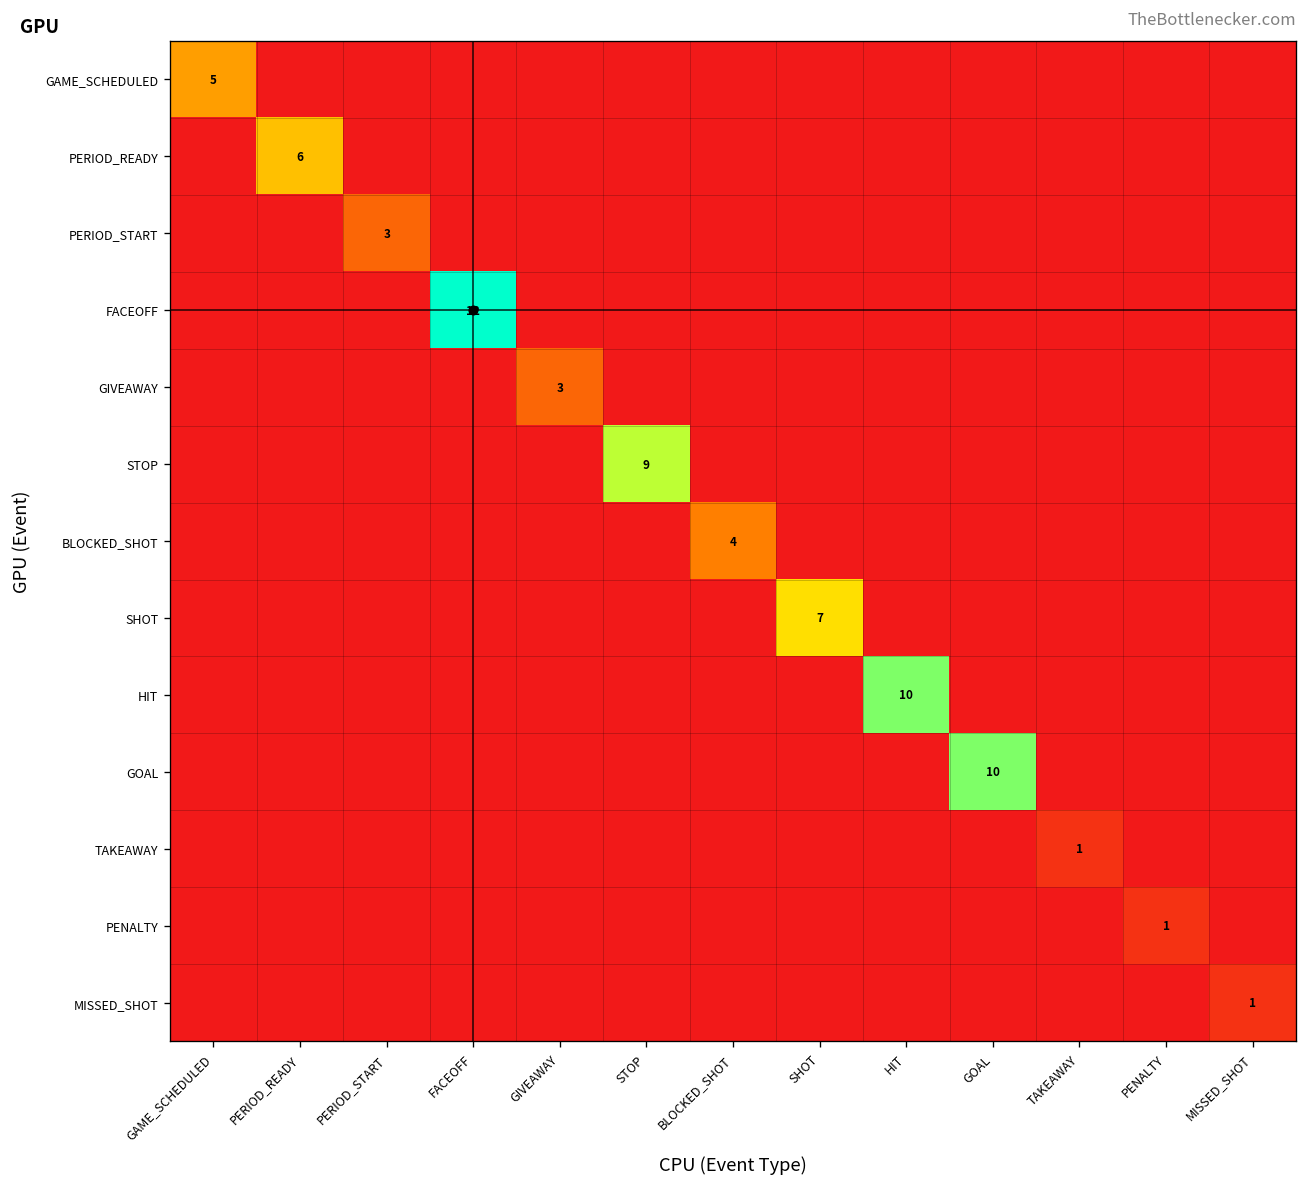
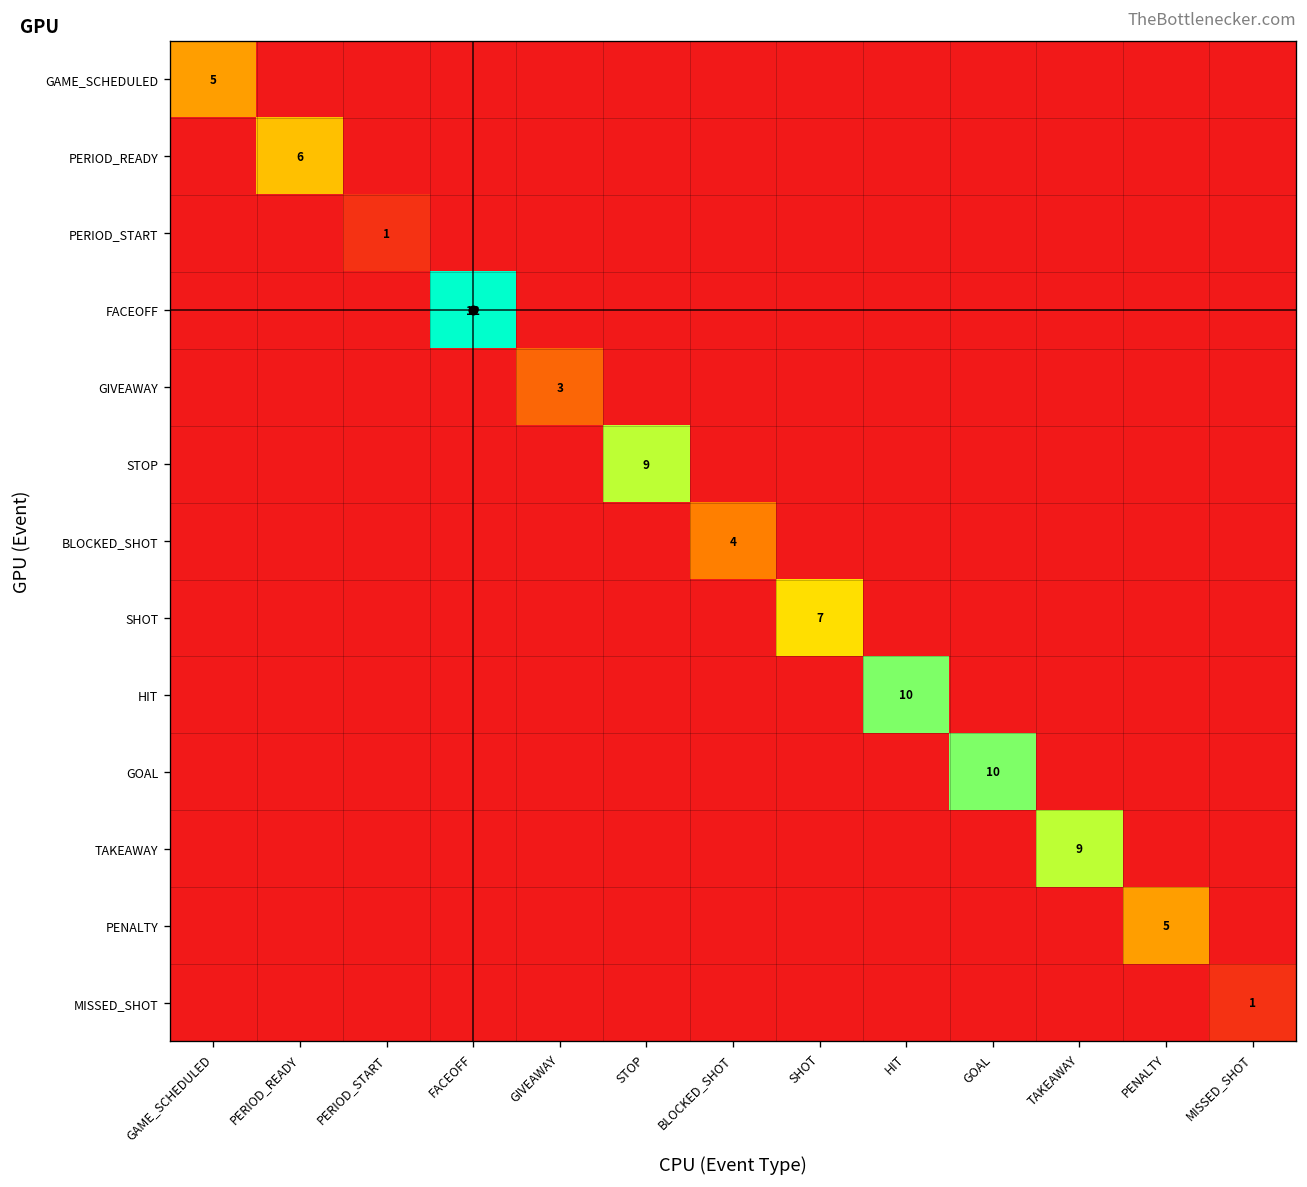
  {
    "GAME_SCHEDULED": {
      "GAME_SCHEDULED": 5
    },
    "PERIOD_READY": {
      "PERIOD_READY": 6
    },
    "PERIOD_START": {
-     "PERIOD_START": 3
+     "PERIOD_START": 1
    },
    "GIVEAWAY": {
      "GIVEAWAY": 3
    },
    "STOP": {
      "STOP": 9
    },
    "BLOCKED_SHOT": {
      "BLOCKED_SHOT": 4
    },
    "SHOT": {
      "SHOT": 7
    },
    "HIT": {
      "HIT": 10
    },
    "GOAL": {
      "GOAL": 10
    },
    "TAKEAWAY": {
-     "TAKEAWAY": 1
+     "TAKEAWAY": 9
    },
    "PENALTY": {
-     "PENALTY": 1
+     "PENALTY": 5
    },
    "MISSED_SHOT": {
      "MISSED_SHOT": 1
    }
  }
